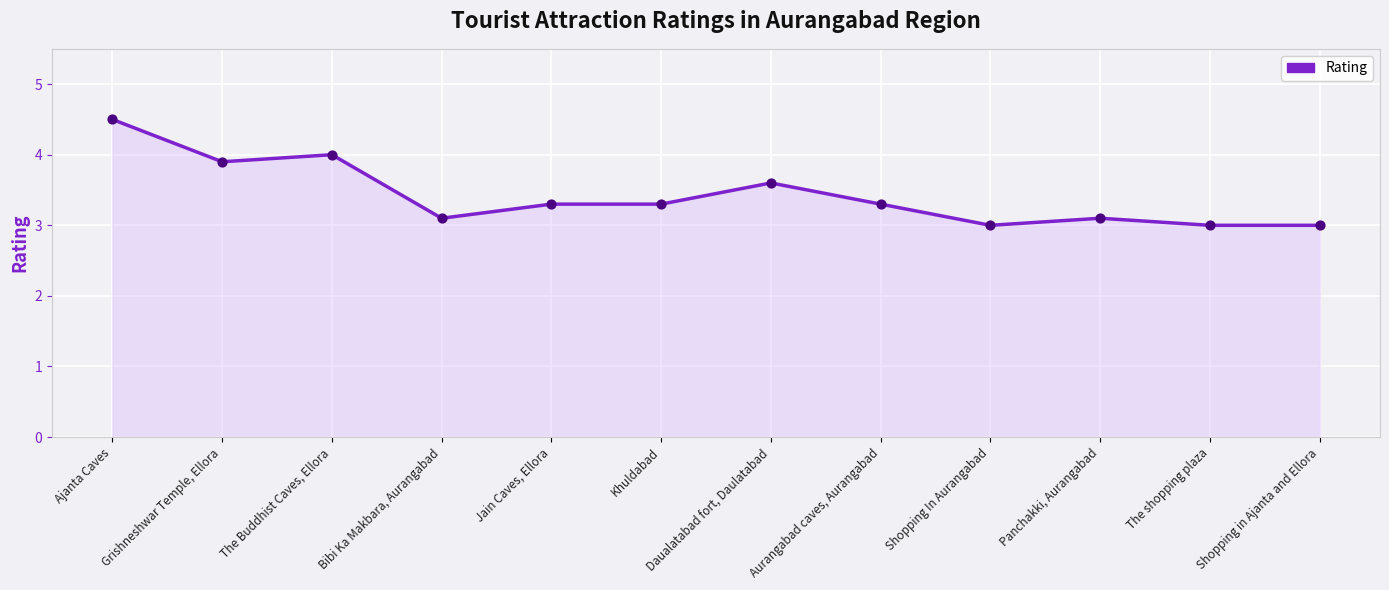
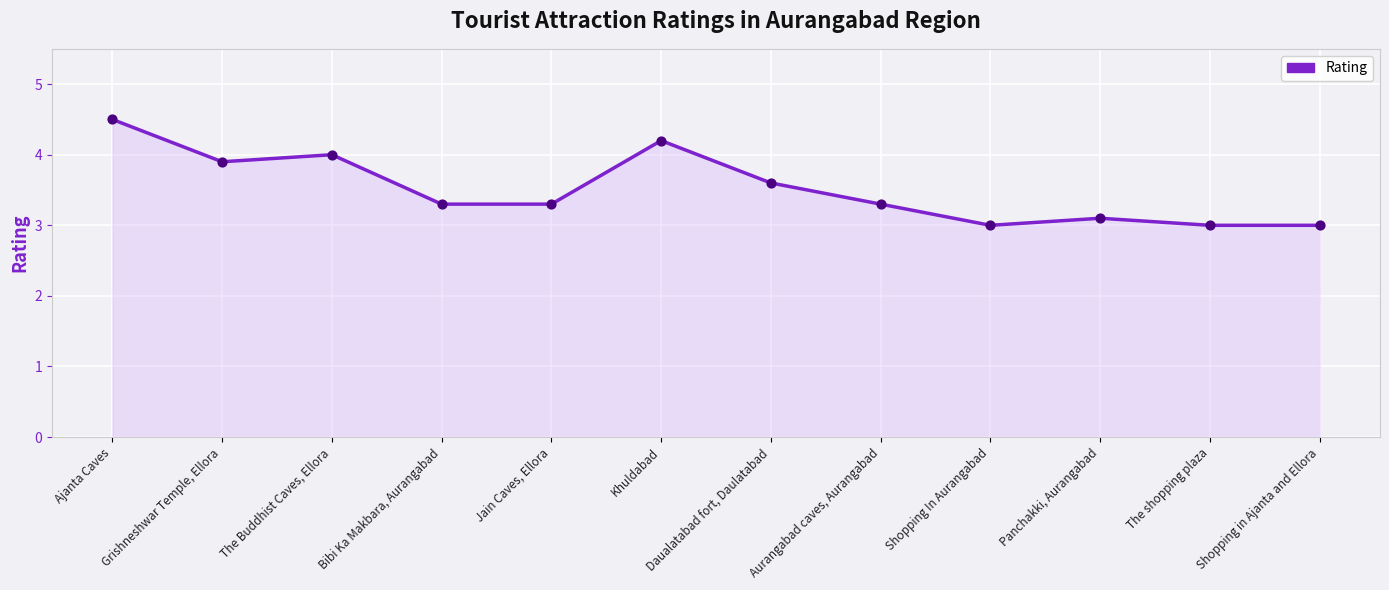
  {
    "Ajanta Caves": 4.5,
    "Grishneshwar Temple, Ellora": 3.9,
    "The Buddhist Caves, Ellora": 4.0,
-   "Bibi Ka Makbara, Aurangabad": 3.1,
+   "Bibi Ka Makbara, Aurangabad": 3.3,
    "Jain Caves, Ellora": 3.3,
-   "Khuldabad": 3.3,
+   "Khuldabad": 4.2,
    "Daualatabad fort, Daulatabad": 3.6,
    "Aurangabad caves, Aurangabad": 3.3,
    "Shopping In Aurangabad": 3.0,
    "Panchakki, Aurangabad": 3.1,
    "The shopping plaza": 3.0,
    "Shopping in Ajanta and Ellora": 3.0
  }
